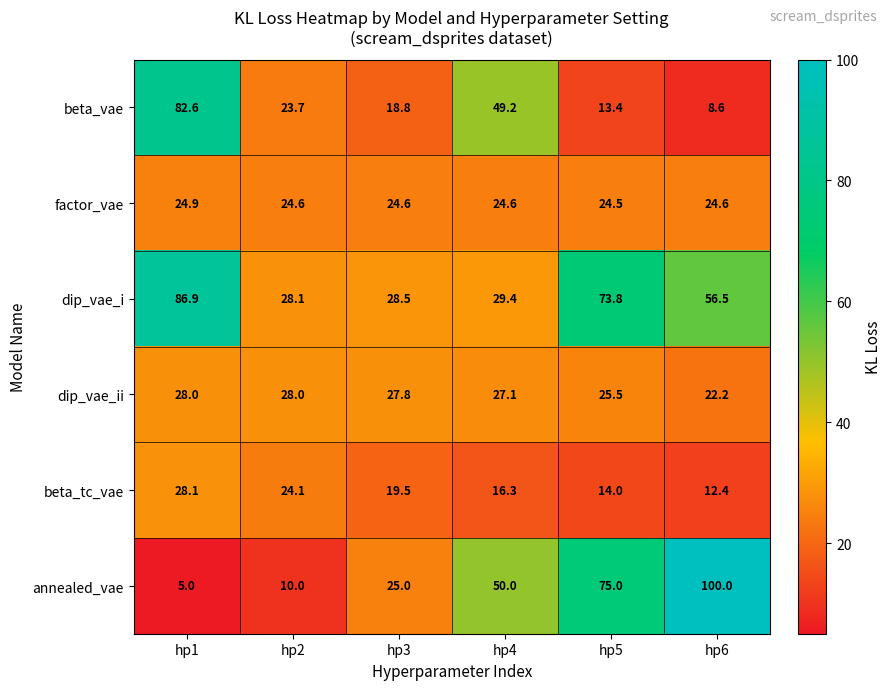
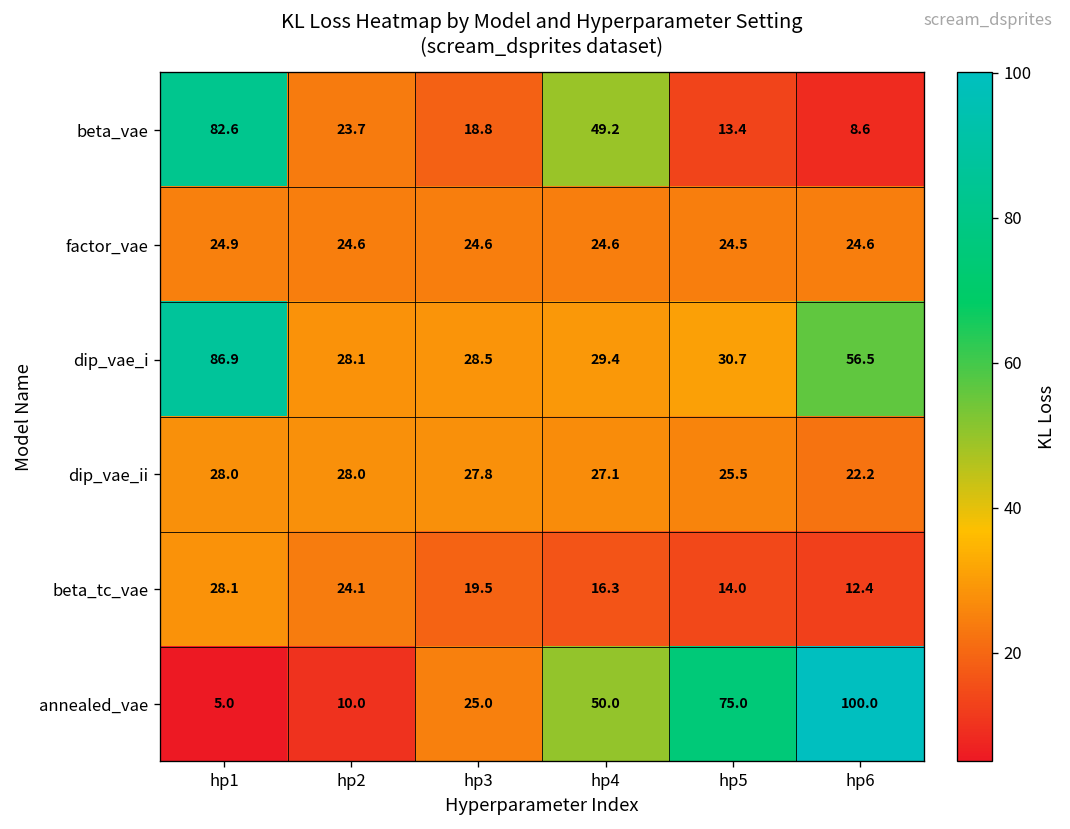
  {
    "beta_vae": {
      "hp1": 82.6,
      "hp2": 23.7,
      "hp3": 18.8,
      "hp4": 49.2,
      "hp5": 13.4,
      "hp6": 8.6
    },
    "factor_vae": {
      "hp1": 24.9,
      "hp2": 24.6,
      "hp3": 24.6,
      "hp4": 24.6,
      "hp5": 24.5,
      "hp6": 24.6
    },
    "dip_vae_i": {
      "hp1": 86.9,
      "hp2": 28.1,
      "hp3": 28.5,
      "hp4": 29.4,
-     "hp5": 73.8,
+     "hp5": 30.7,
      "hp6": 56.5
    },
    "dip_vae_ii": {
      "hp1": 28.0,
      "hp2": 28.0,
      "hp3": 27.8,
      "hp4": 27.1,
      "hp5": 25.5,
      "hp6": 22.2
    },
    "beta_tc_vae": {
      "hp1": 28.1,
      "hp2": 24.1,
      "hp3": 19.5,
      "hp4": 16.3,
      "hp5": 14.0,
      "hp6": 12.4
    },
    "annealed_vae": {
      "hp1": 5.0,
      "hp2": 10.0,
      "hp3": 25.0,
      "hp4": 50.0,
      "hp5": 75.0,
      "hp6": 100.0
    }
  }
